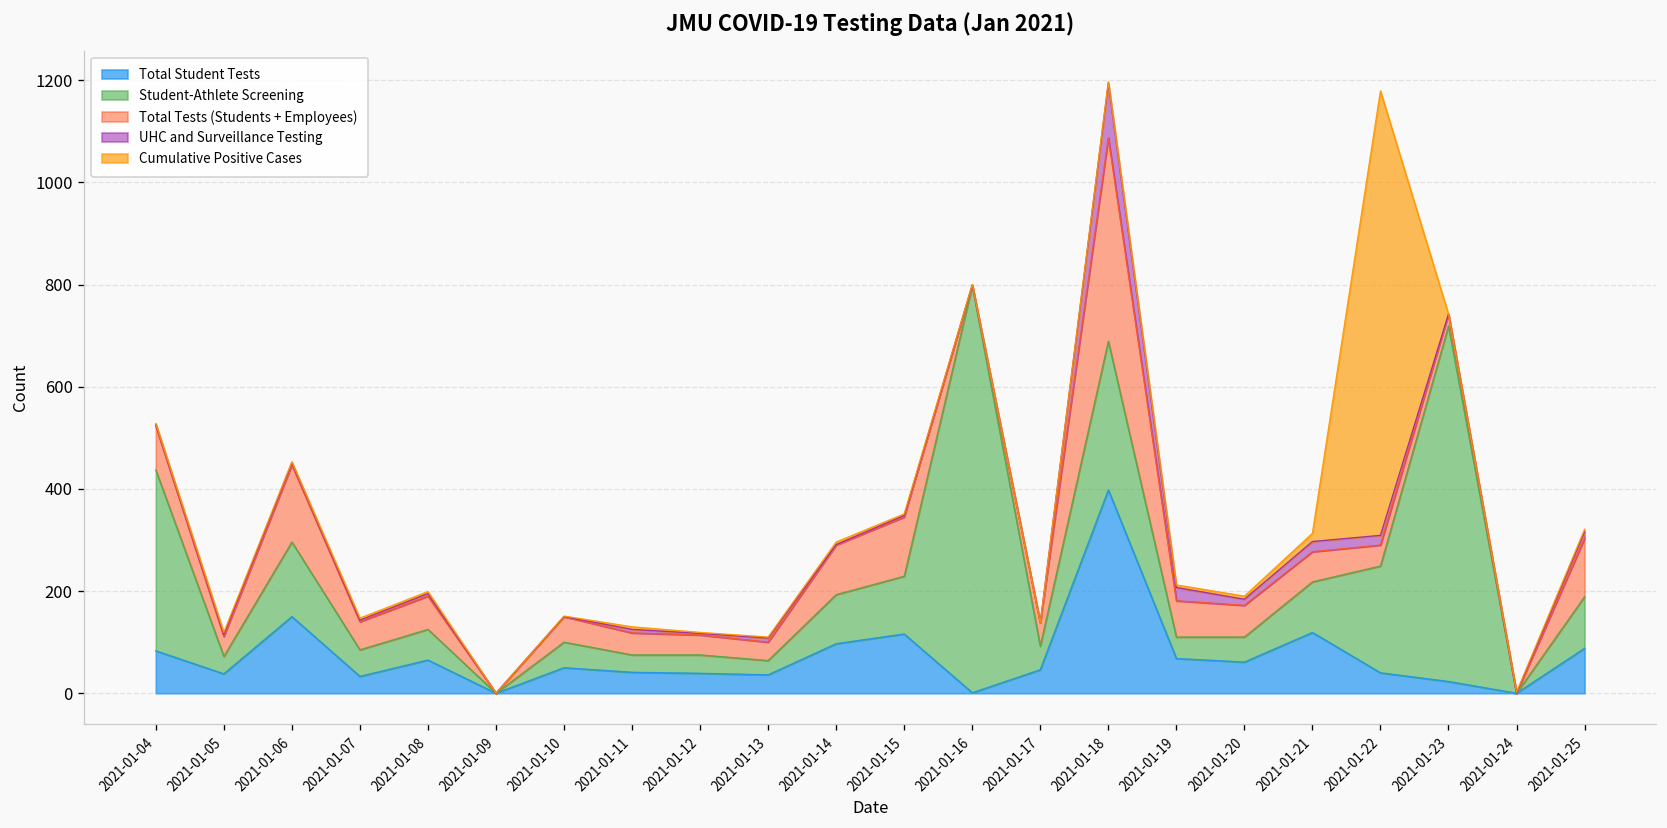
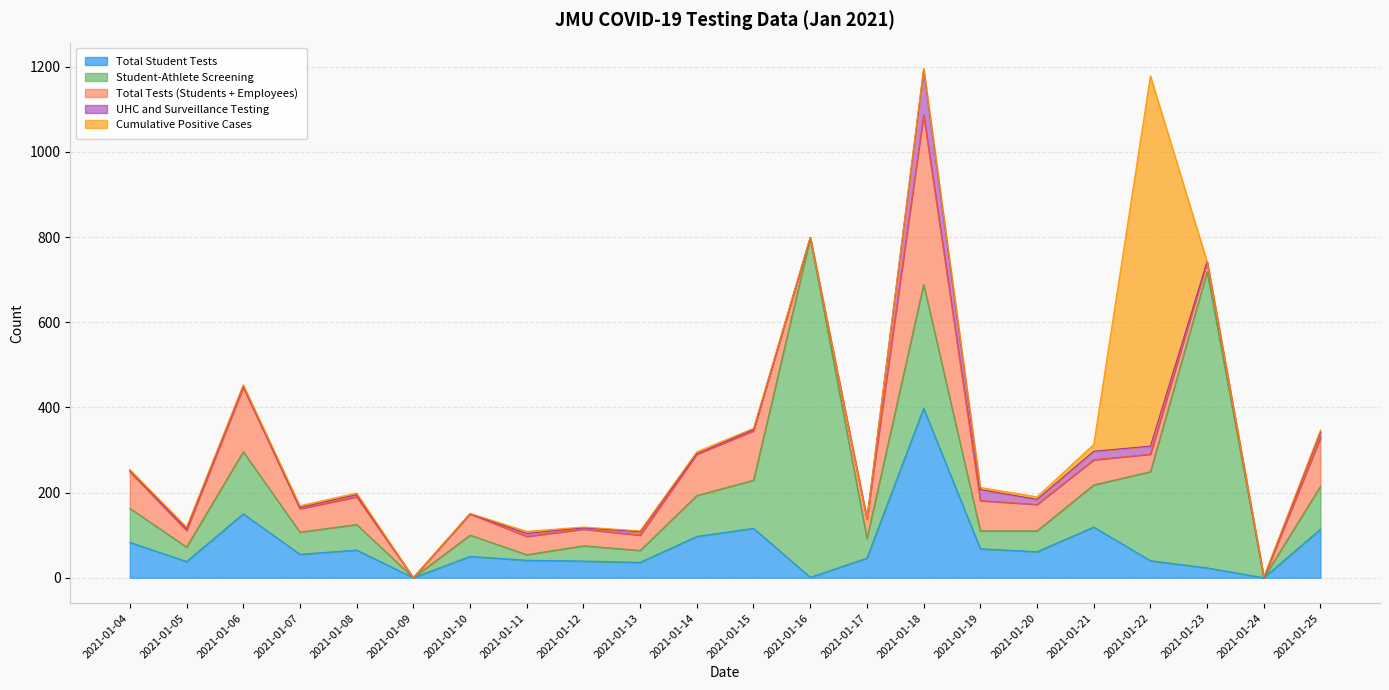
  {
    "Total Student Tests": {
      "2021-01-04": 80,
      "2021-01-05": 40,
      "2021-01-06": 150,
-     "2021-01-07": 30,
+     "2021-01-07": 60,
      "2021-01-08": 70,
      "2021-01-10": 50,
      "2021-01-11": 40,
      "2021-01-12": 40,
      "2021-01-13": 40,
      "2021-01-14": 100,
      "2021-01-15": 120,
      "2021-01-16": 0,
      "2021-01-17": 50,
      "2021-01-18": 400,
      "2021-01-19": 70,
      "2021-01-20": 60,
      "2021-01-21": 120,
      "2021-01-22": 40,
      "2021-01-23": 20,
-     "2021-01-25": 90
+     "2021-01-25": 110
    },
    "Student-Athlete Screening": {
-     "2021-01-04": 350,
+     "2021-01-04": 80,
      "2021-01-05": 30,
      "2021-01-06": 150,
      "2021-01-07": 50,
      "2021-01-08": 60,
      "2021-01-10": 50,
-     "2021-01-11": 30,
+     "2021-01-11": 10,
      "2021-01-12": 40,
      "2021-01-13": 30,
      "2021-01-14": 100,
      "2021-01-15": 110,
      "2021-01-17": 50,
      "2021-01-18": 290,
      "2021-01-19": 40,
      "2021-01-20": 50,
      "2021-01-21": 100,
      "2021-01-22": 210,
      "2021-01-23": 700,
      "2021-01-25": 100
    },
    "Total Tests (Students + Employees)": {
      "2021-01-11": 40,
      "2021-01-13": 40,
      "2021-01-18": 400,
      "2021-01-19": 70,
      "2021-01-20": 60,
      "2021-01-21": 60,
      "2021-01-22": 40,
      "2021-01-25": 110
    },
    "UHC and Surveillance Testing": {
      "2021-01-20": 10,
      "2021-01-21": 20,
      "2021-01-22": 20
    },
    "Cumulative Positive Cases": {
      "2021-01-20": 10,
      "2021-01-21": 20,
      "2021-01-22": 870
    }
  }
